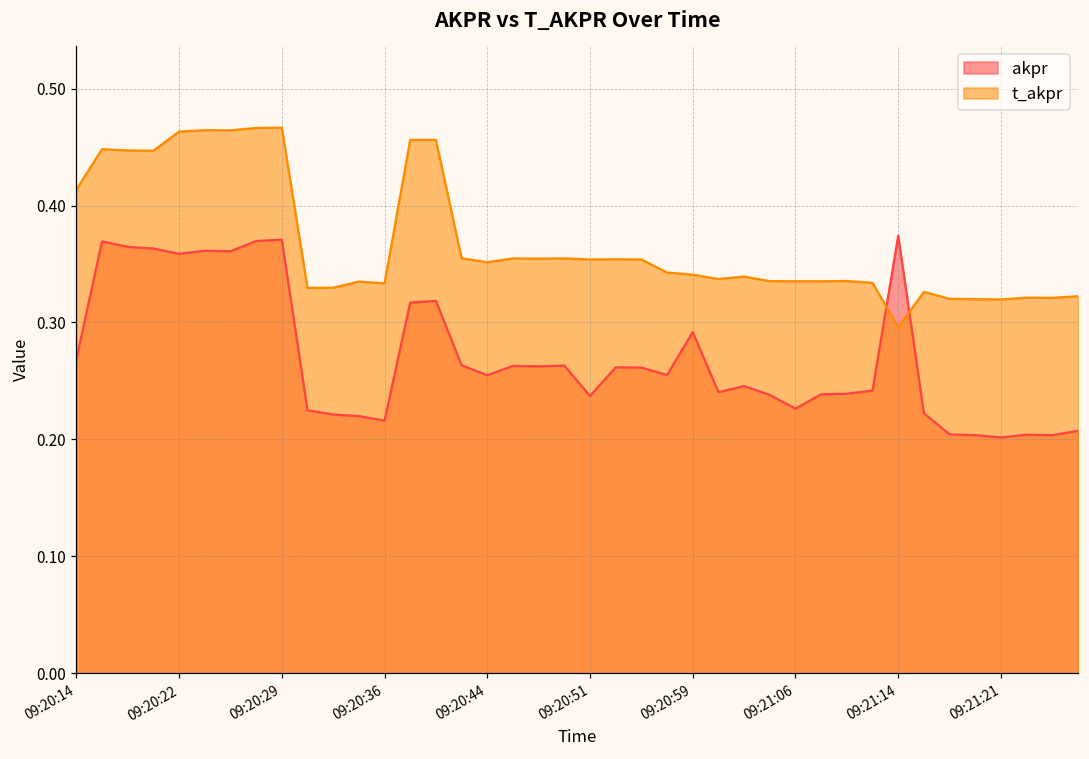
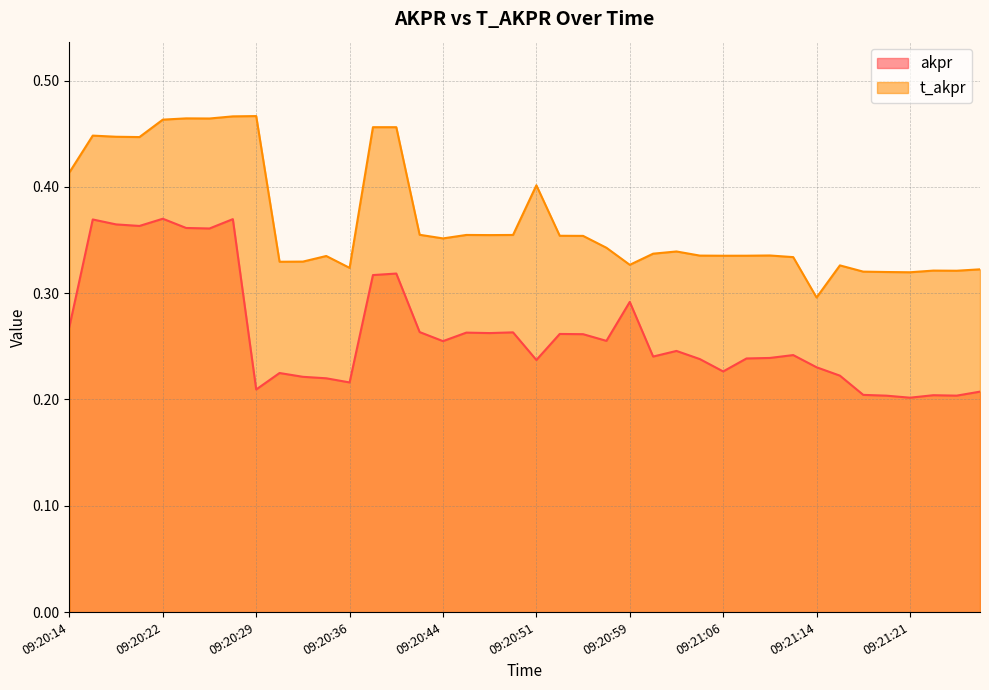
  {
    "akpr": {
      "09:20:14": 0.268,
-     "09:20:22": 0.359,
-     "09:20:29": 0.371,
+     "09:20:22": 0.370,
+     "09:20:29": 0.209,
      "09:20:36": 0.216,
      "09:20:44": 0.255,
      "09:20:51": 0.237,
      "09:20:59": 0.292,
      "09:21:06": 0.226,
-     "09:21:14": 0.374,
+     "09:21:14": 0.230,
      "09:21:21": 0.202
    },
    "t_akpr": {
      "09:20:14": 0.414,
      "09:20:22": 0.463,
      "09:20:29": 0.467,
-     "09:20:36": 0.333,
+     "09:20:36": 0.324,
      "09:20:44": 0.352,
-     "09:20:51": 0.354,
-     "09:20:59": 0.341,
+     "09:20:51": 0.401,
+     "09:20:59": 0.327,
      "09:21:06": 0.335,
      "09:21:14": 0.296,
      "09:21:21": 0.320
    }
  }
